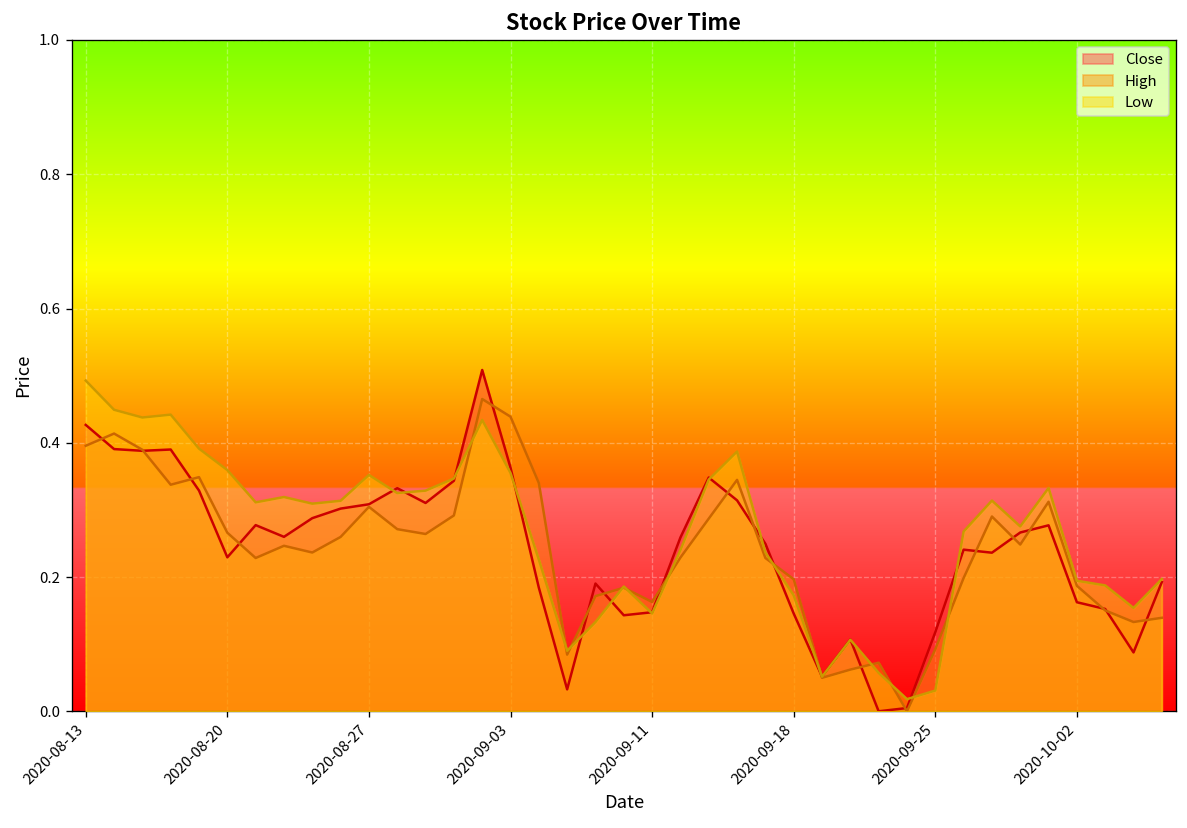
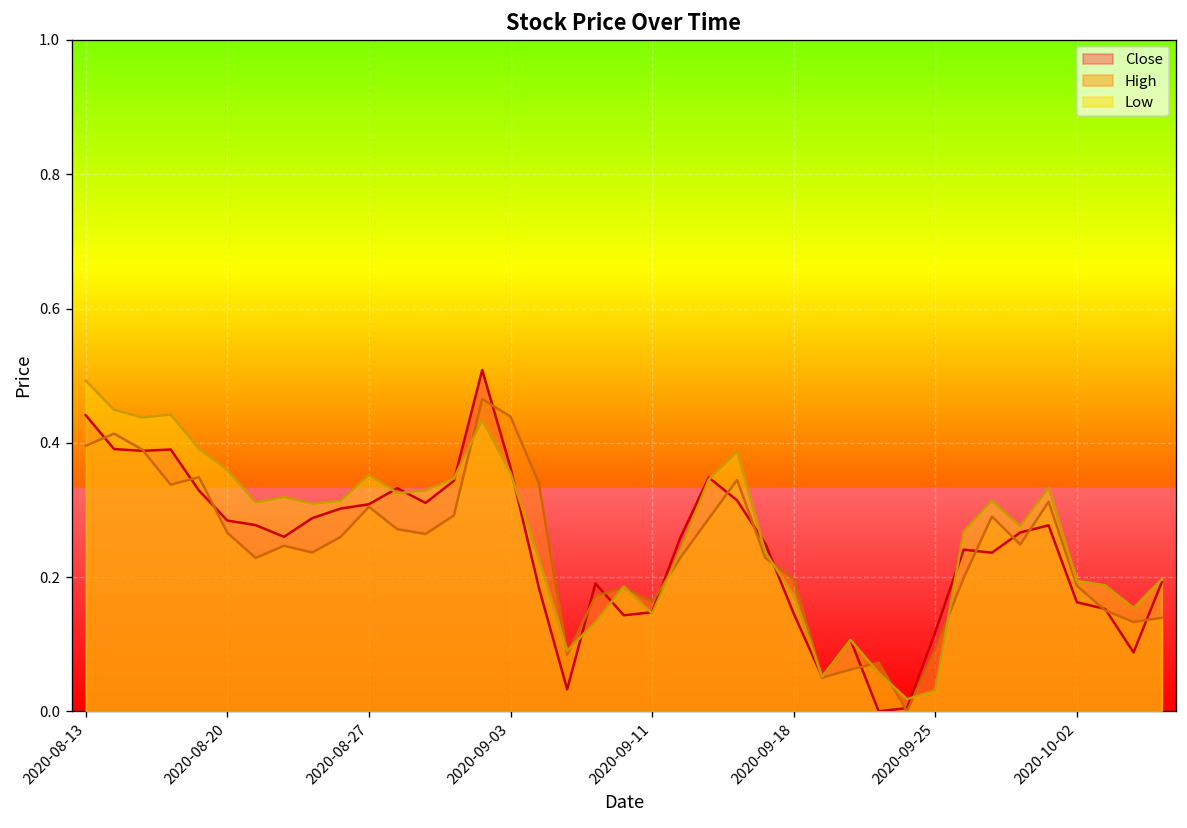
  {
    "Close": {
-     "2020-08-13": 0.43,
-     "2020-08-20": 0.23,
+     "2020-08-13": 0.44,
+     "2020-08-20": 0.28,
      "2020-09-03": 0.36,
      "2020-09-18": 0.15,
      "2020-09-25": 0.12,
      "2020-10-02": 0.16
    }
  }
